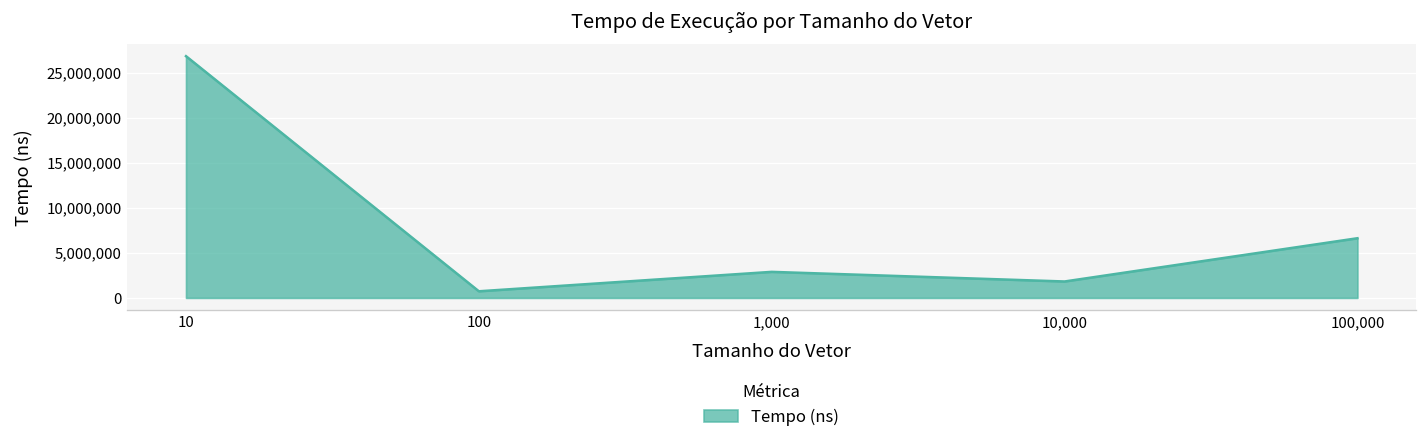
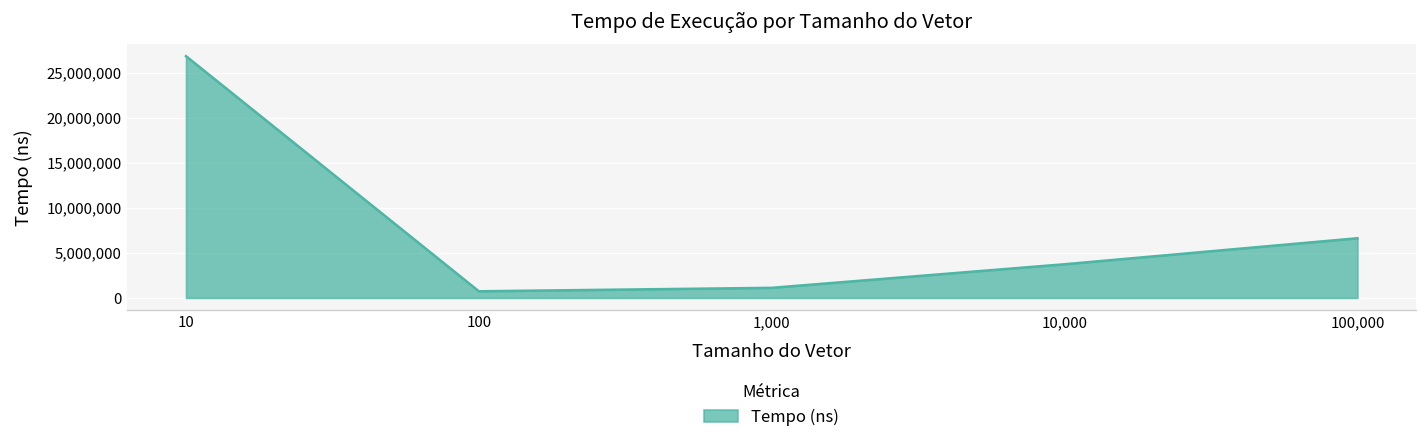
  {
    "10": "27,000,000",
    "100": "1,000,000",
-   "1,000": "3,000,000",
-   "10,000": "2,000,000",
+   "1,000": "1,000,000",
+   "10,000": "4,000,000",
    "100,000": "7,000,000"
  }
